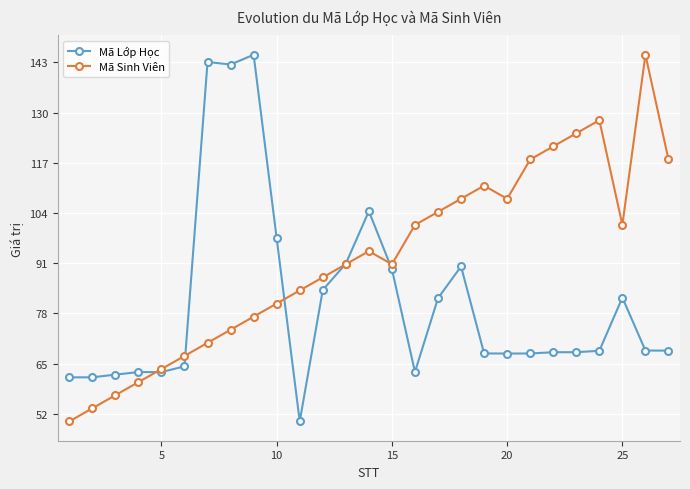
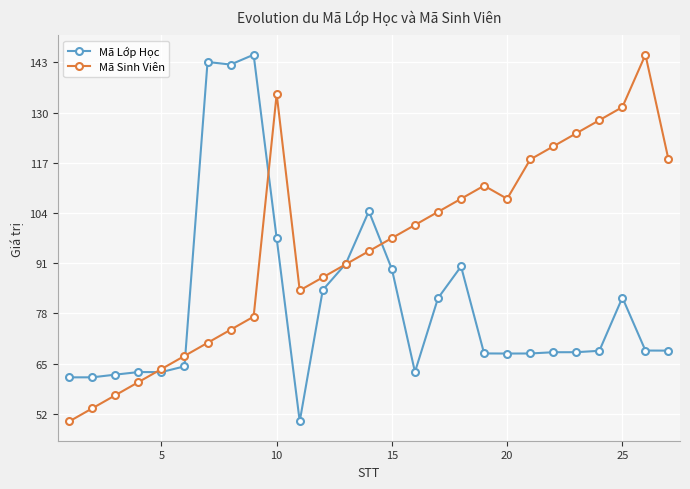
  {
    "Mã Lớp Học": {
      "5": 63,
      "10": 97,
      "15": 89,
      "20": 68,
      "25": 82
    },
    "Mã Sinh Viên": {
      "5": 64,
-     "10": 81,
-     "15": 91,
+     "10": 135,
+     "15": 98,
      "20": 108,
-     "25": 101
+     "25": 131
    }
  }
